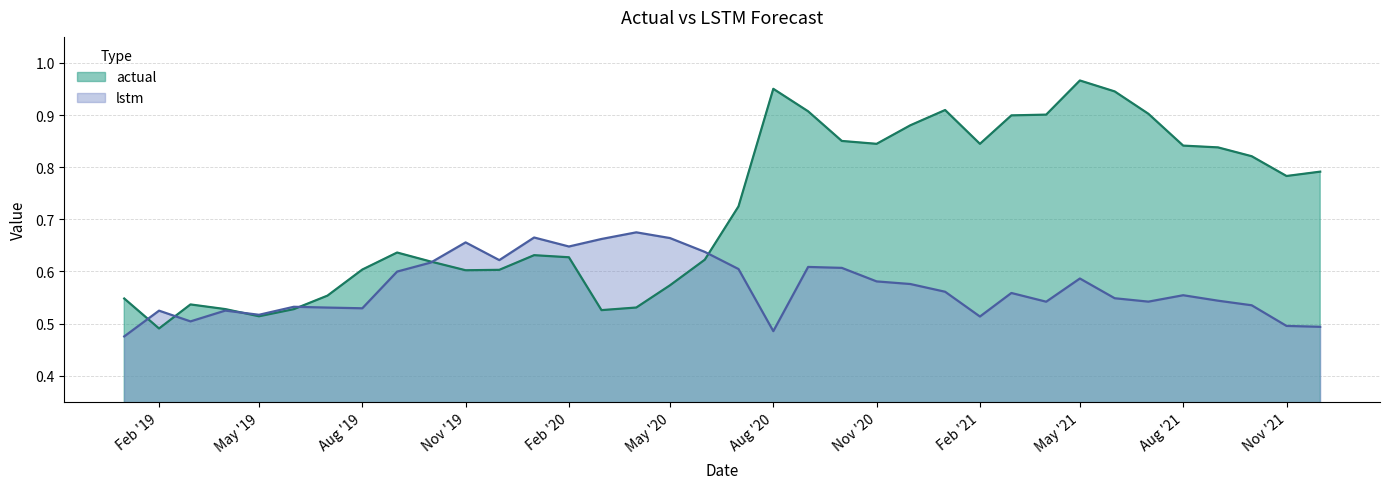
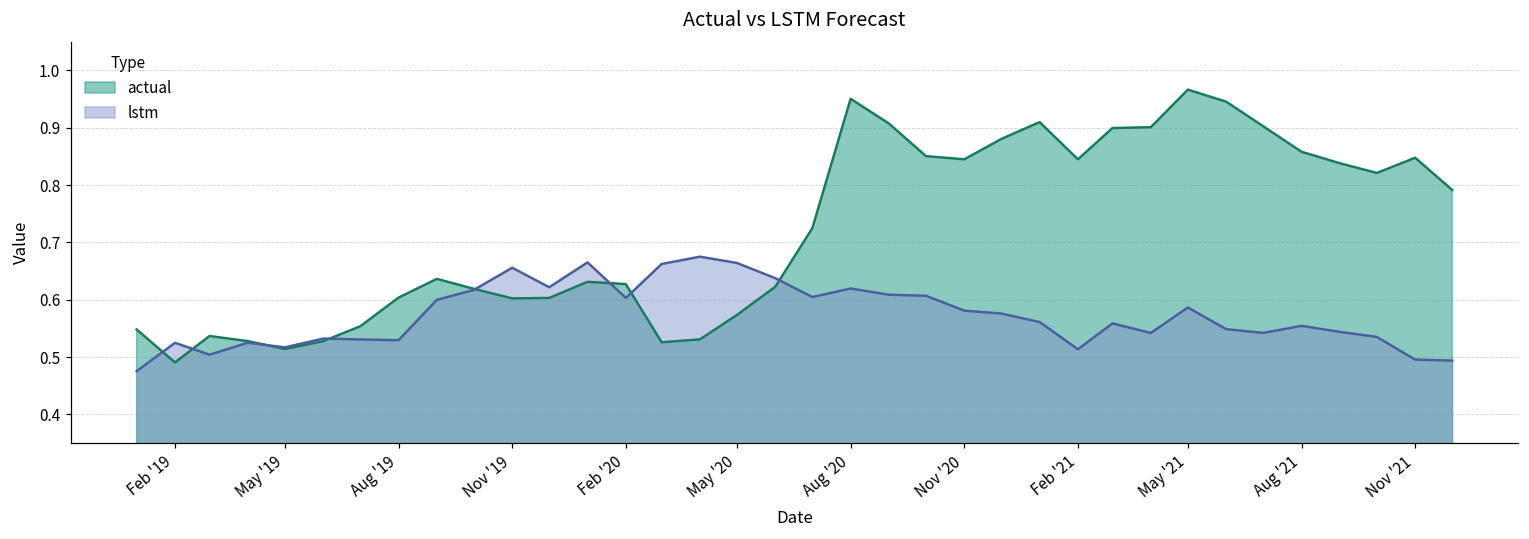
  {
    "actual": {
      "Feb '19": 0.49,
      "Aug '19": 0.60,
      "Nov '19": 0.60,
      "Feb '20": 0.63,
      "May '20": 0.57,
      "Aug '20": 0.95,
      "Nov '20": 0.84,
      "Feb '21": 0.84,
      "May '21": 0.97,
-     "Aug '21": 0.84,
-     "Nov '21": 0.78
+     "Aug '21": 0.86,
+     "Nov '21": 0.85
    },
    "lstm": {
      "Feb '19": 0.52,
      "Aug '19": 0.53,
      "Nov '19": 0.66,
-     "Feb '20": 0.65,
+     "Feb '20": 0.60,
      "May '20": 0.66,
-     "Aug '20": 0.49,
+     "Aug '20": 0.62,
      "Nov '20": 0.58,
      "Feb '21": 0.51,
      "May '21": 0.59,
      "Aug '21": 0.55,
      "Nov '21": 0.50
    }
  }
